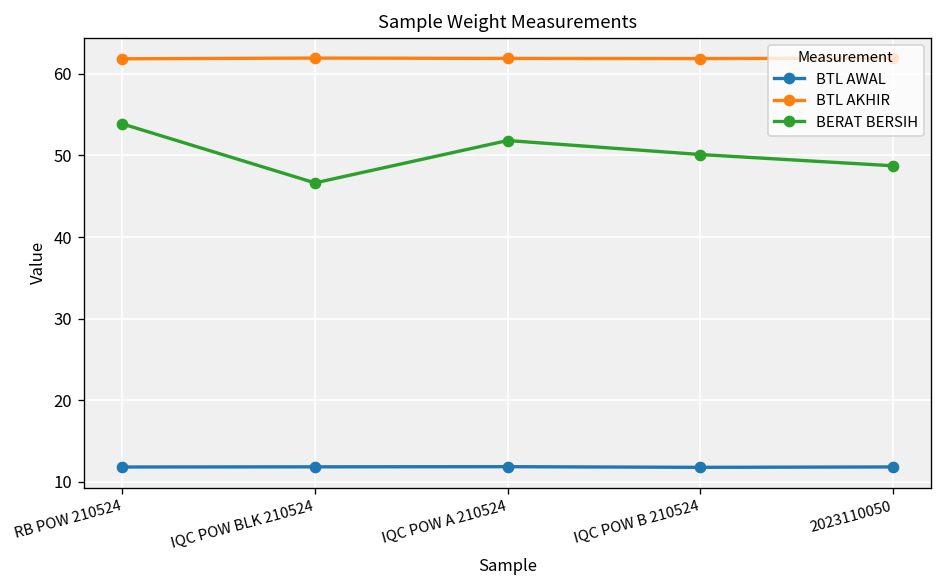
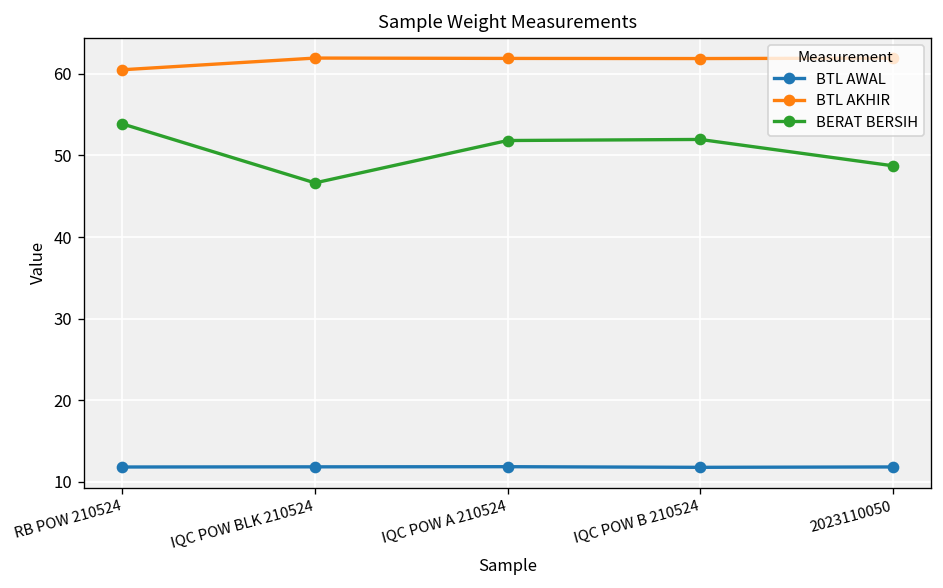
  {
    "BTL AWAL": {
      "RB POW 210524": 12,
      "IQC POW BLK 210524": 12,
      "IQC POW A 210524": 12,
      "IQC POW B 210524": 12,
      "2023110050": 12
    },
    "BTL AKHIR": {
-     "RB POW 210524": 62,
+     "RB POW 210524": 61,
      "IQC POW BLK 210524": 62,
      "IQC POW A 210524": 62,
      "IQC POW B 210524": 62
    },
    "BERAT BERSIH": {
      "RB POW 210524": 54,
      "IQC POW BLK 210524": 47,
      "IQC POW A 210524": 52,
-     "IQC POW B 210524": 50,
+     "IQC POW B 210524": 52,
      "2023110050": 49
    }
  }
